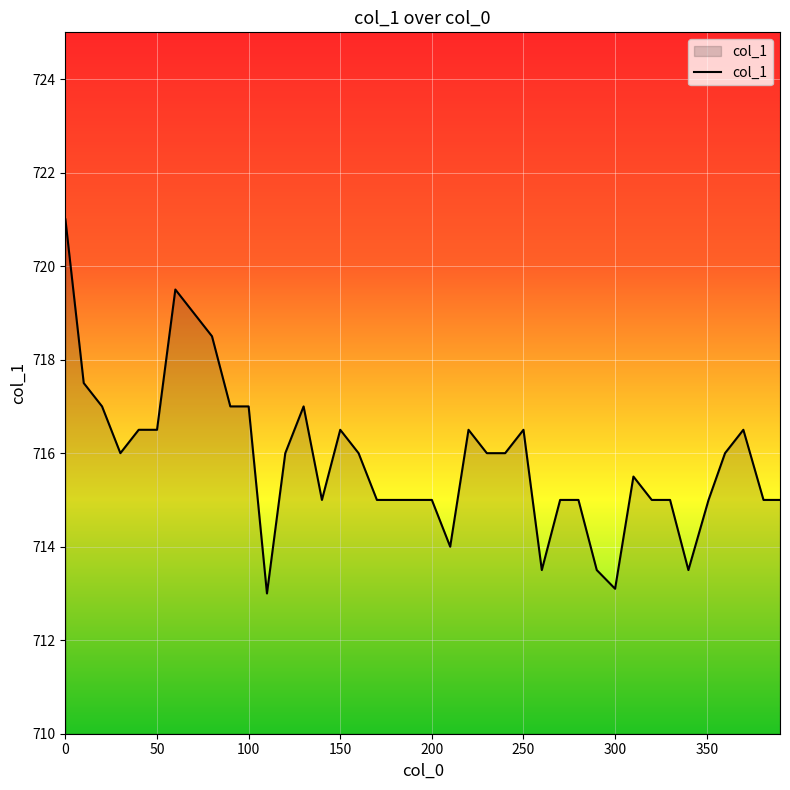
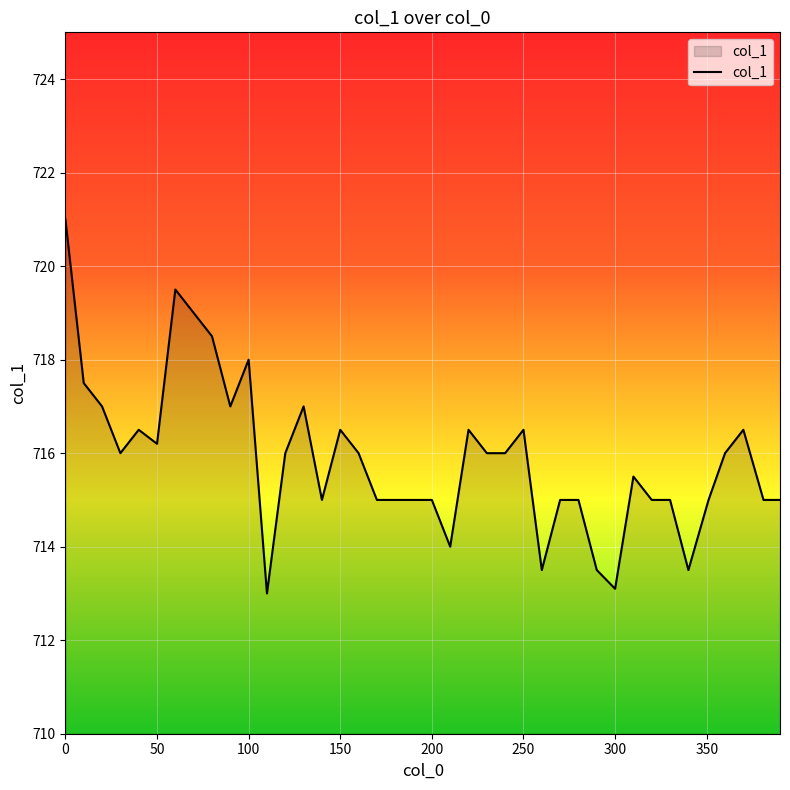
  {
    "0": 721.0,
-   "50": 716.5,
-   "100": 717,
+   "50": 716.2,
+   "100": 718,
    "150": 716.5,
    "200": 715.0,
    "250": 716.5,
    "300": 713.1
  }
